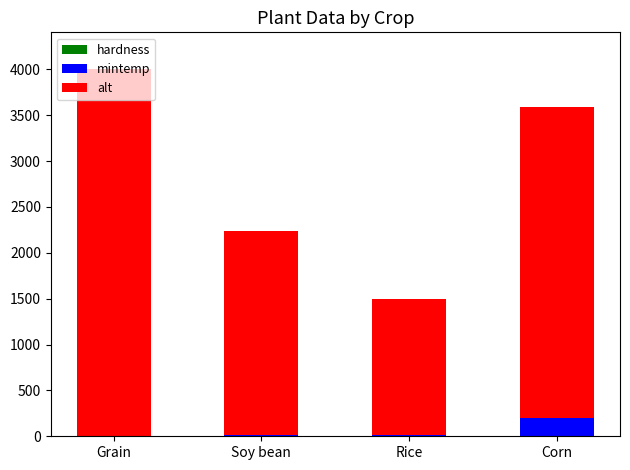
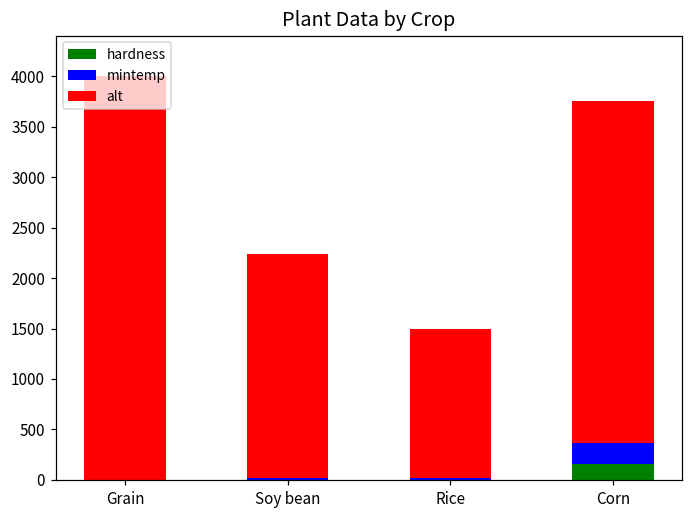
  {
    "hardness": {
-     "Corn": 0
+     "Corn": 200
    },
    "mintemp": {
      "Corn": 200
    },
    "alt": {
      "Soy bean": 2200,
      "Rice": 1500,
      "Corn": 3400
    }
  }
